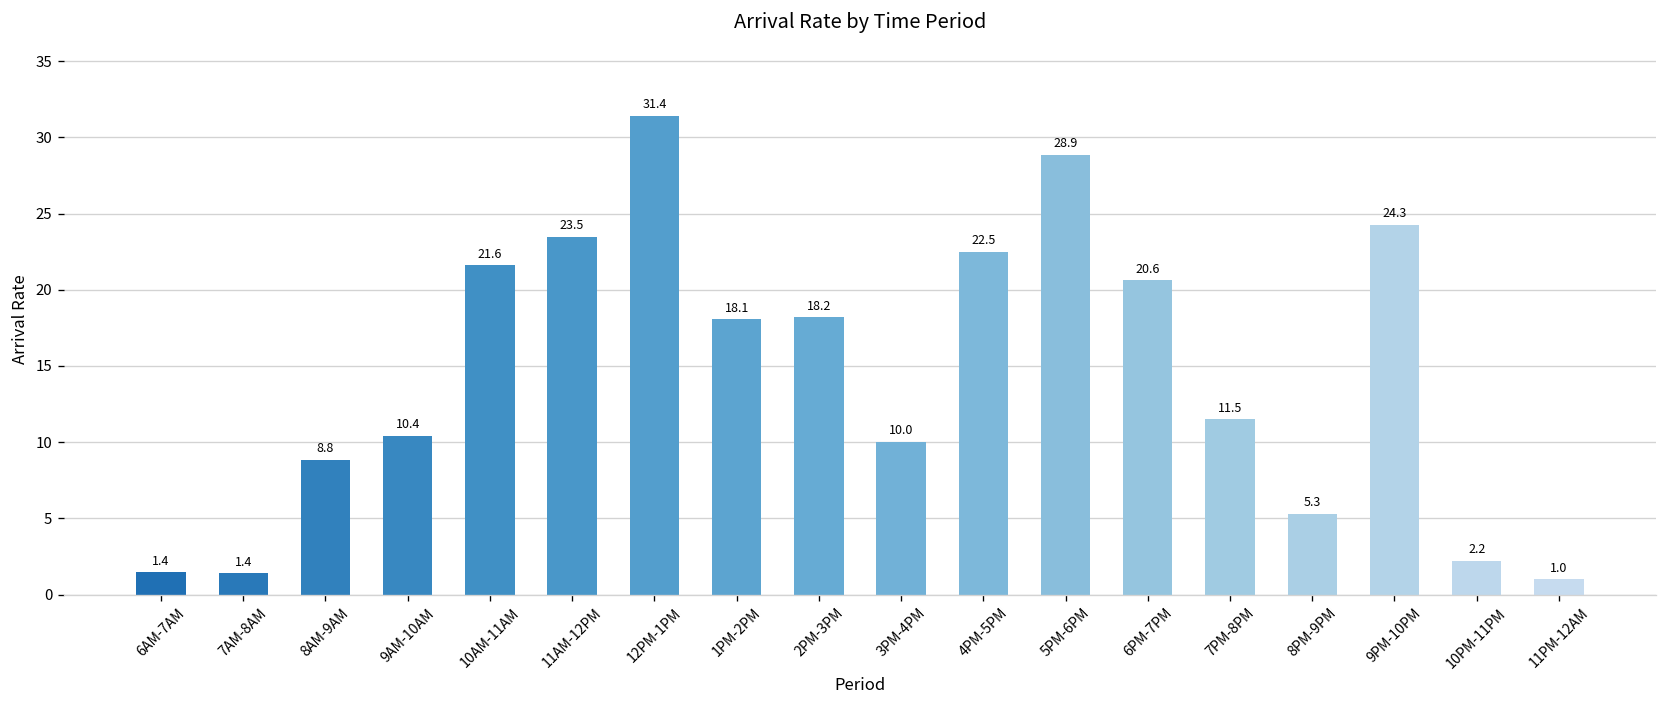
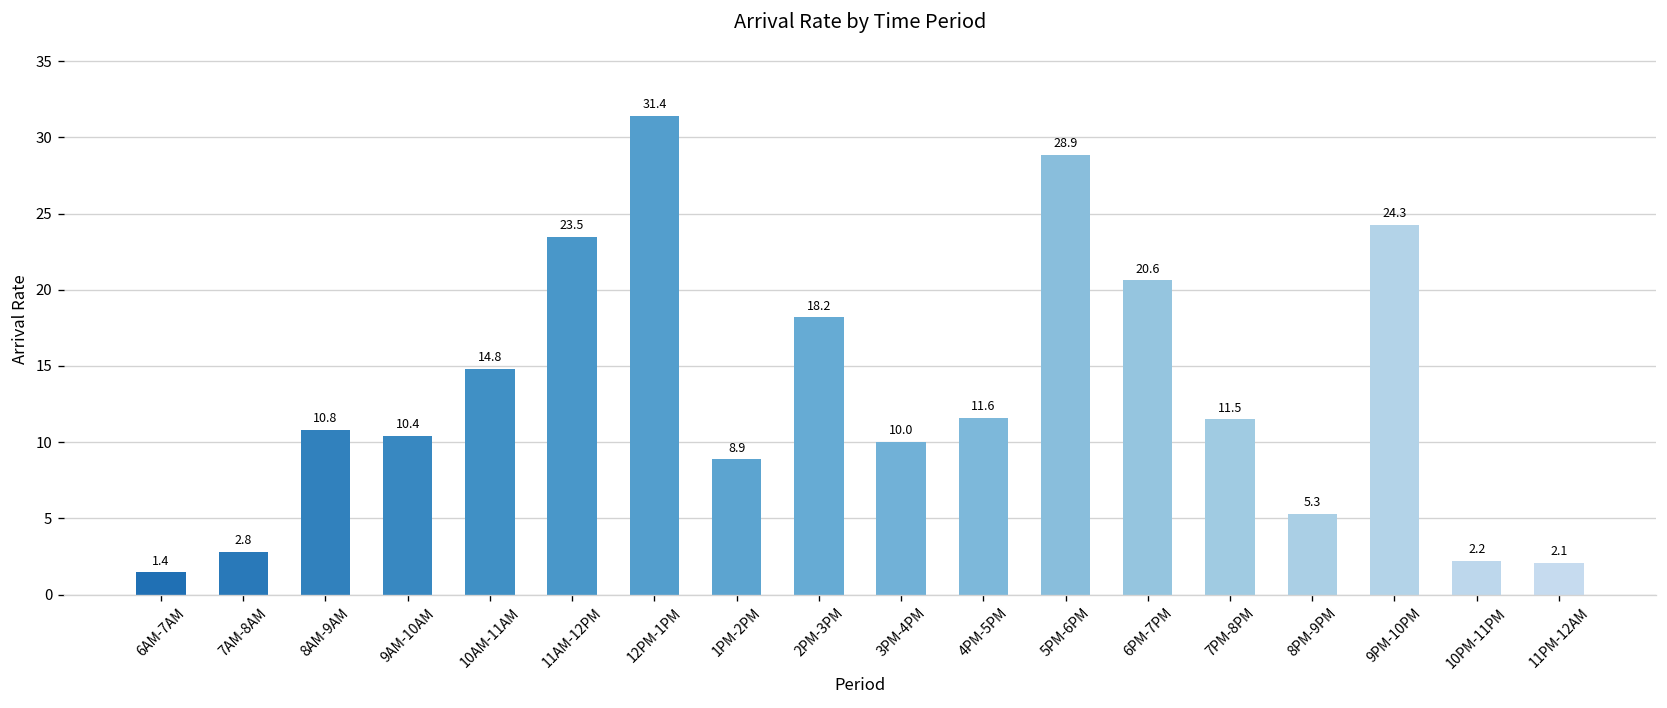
  {
    "6AM-7AM": 1.4,
-   "7AM-8AM": 1.4,
-   "8AM-9AM": 8.8,
+   "7AM-8AM": 2.8,
+   "8AM-9AM": 10.8,
    "9AM-10AM": 10.4,
-   "10AM-11AM": 21.6,
+   "10AM-11AM": 14.8,
    "11AM-12PM": 23.5,
    "12PM-1PM": 31.4,
-   "1PM-2PM": 18.1,
+   "1PM-2PM": 8.9,
    "2PM-3PM": 18.2,
    "3PM-4PM": 10.0,
-   "4PM-5PM": 22.5,
+   "4PM-5PM": 11.6,
    "5PM-6PM": 28.9,
    "6PM-7PM": 20.6,
    "7PM-8PM": 11.5,
    "8PM-9PM": 5.3,
    "9PM-10PM": 24.3,
    "10PM-11PM": 2.2,
-   "11PM-12AM": 1.0
+   "11PM-12AM": 2.1
  }
